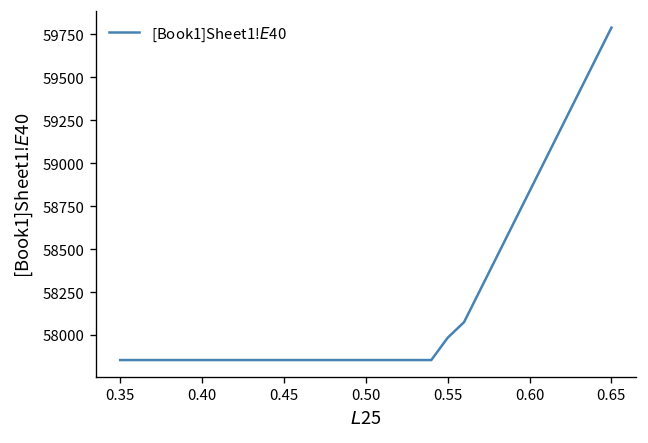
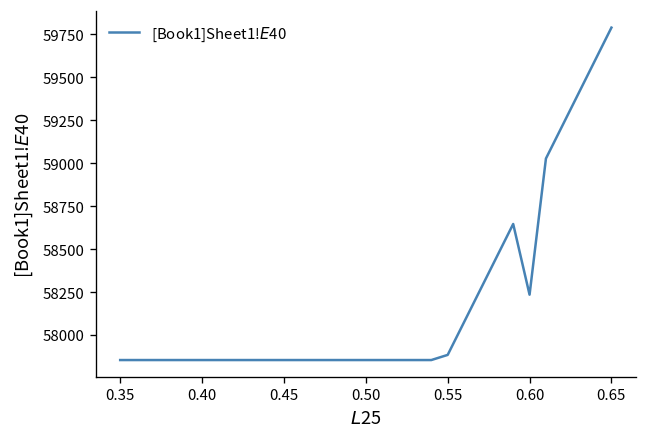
  {
    "0.35": 57850,
    "0.40": 57850,
    "0.45": 57850,
    "0.50": 57850,
-   "0.55": 57980,
-   "0.60": 58840,
+   "0.55": 57880,
+   "0.60": 58230,
    "0.65": 59790
  }
